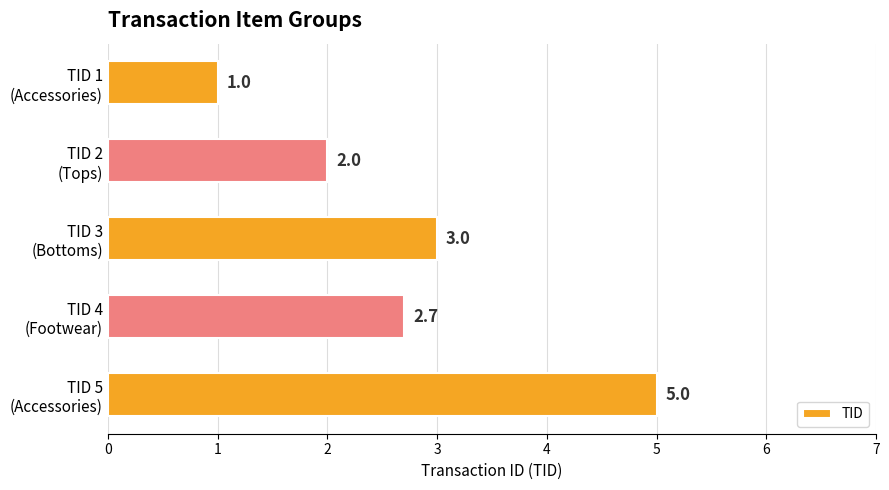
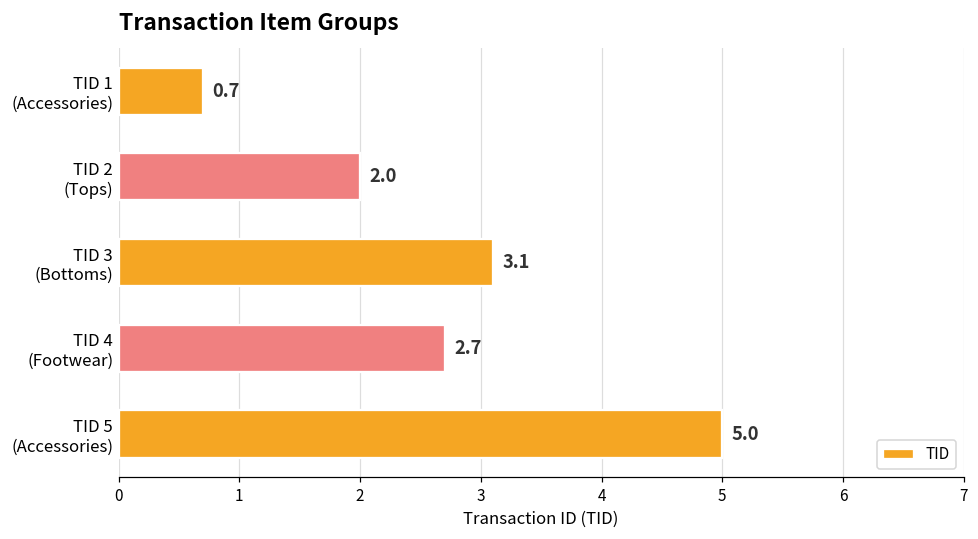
  {
-   "TID 1 (Accessories)": 1.0,
+   "TID 1 (Accessories)": 0.7,
    "TID 2 (Tops)": 2.0,
-   "TID 3 (Bottoms)": 3.0,
+   "TID 3 (Bottoms)": 3.1,
    "TID 4 (Footwear)": 2.7,
    "TID 5 (Accessories)": 5.0
  }
